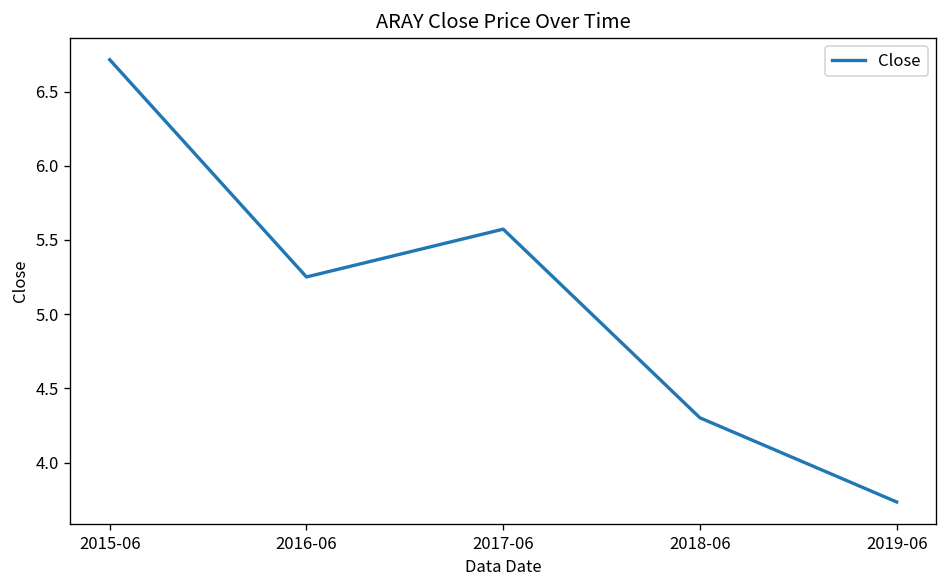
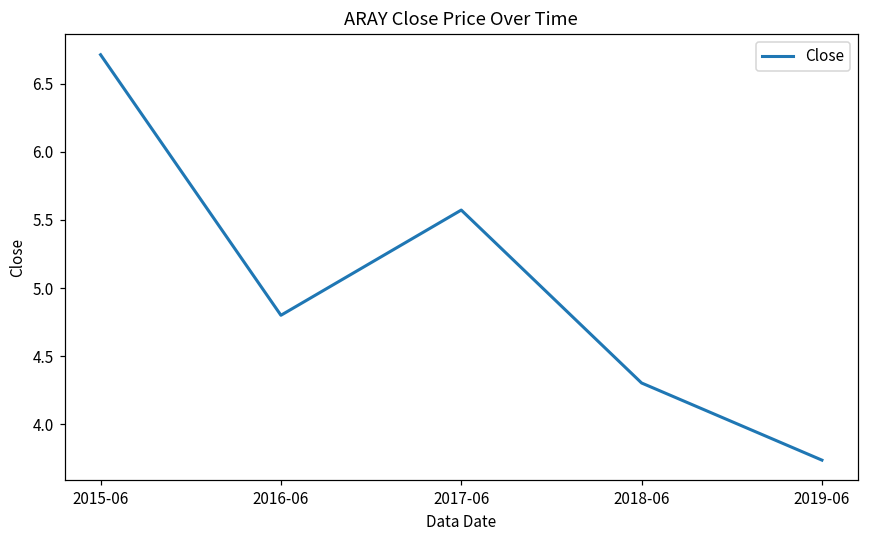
  {
    "2015-06": 6.71,
-   "2016-06": 5.25,
+   "2016-06": 4.80,
    "2017-06": 5.57,
    "2018-06": 4.30,
    "2019-06": 3.74
  }
